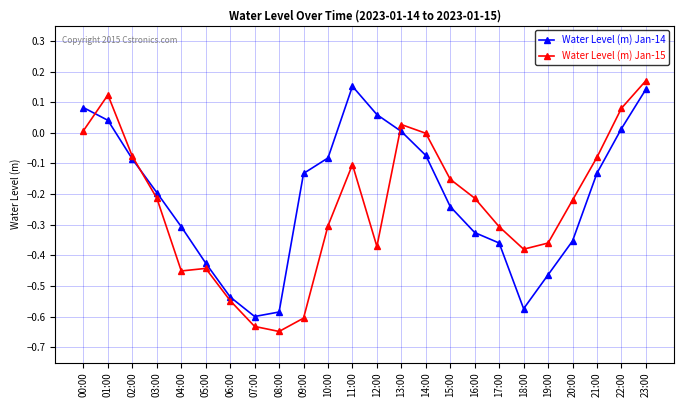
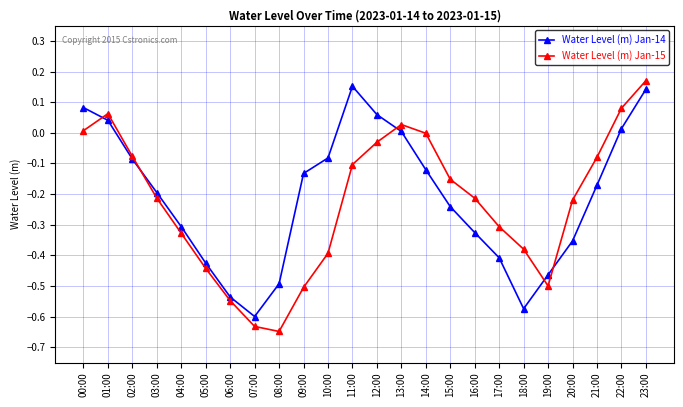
  {
    "Water Level (m) Jan-14": {
      "00:00": 0.08,
      "01:00": 0.04,
      "02:00": -0.09,
      "03:00": -0.20,
      "04:00": -0.31,
      "05:00": -0.43,
      "06:00": -0.54,
      "07:00": -0.60,
-     "08:00": -0.59,
+     "08:00": -0.49,
      "09:00": -0.13,
      "10:00": -0.08,
      "11:00": 0.15,
      "12:00": 0.06,
      "13:00": 0.00,
-     "14:00": -0.07,
+     "14:00": -0.12,
      "15:00": -0.24,
      "16:00": -0.33,
-     "17:00": -0.36,
+     "17:00": -0.41,
      "18:00": -0.57,
      "19:00": -0.46,
      "20:00": -0.35,
-     "21:00": -0.13,
+     "21:00": -0.17,
      "22:00": 0.01,
      "23:00": 0.14
    },
    "Water Level (m) Jan-15": {
      "00:00": 0.01,
-     "01:00": 0.12,
+     "01:00": 0.06,
      "02:00": -0.08,
      "03:00": -0.21,
-     "04:00": -0.45,
+     "04:00": -0.33,
      "05:00": -0.44,
      "06:00": -0.55,
      "07:00": -0.63,
      "08:00": -0.65,
-     "09:00": -0.61,
-     "10:00": -0.30,
+     "09:00": -0.50,
+     "10:00": -0.39,
      "11:00": -0.10,
-     "12:00": -0.37,
+     "12:00": -0.03,
      "13:00": 0.03,
      "14:00": 0.00,
      "15:00": -0.15,
      "16:00": -0.21,
      "17:00": -0.31,
      "18:00": -0.38,
-     "19:00": -0.36,
+     "19:00": -0.50,
      "20:00": -0.22,
      "21:00": -0.08,
      "22:00": 0.08,
      "23:00": 0.17
    }
  }
